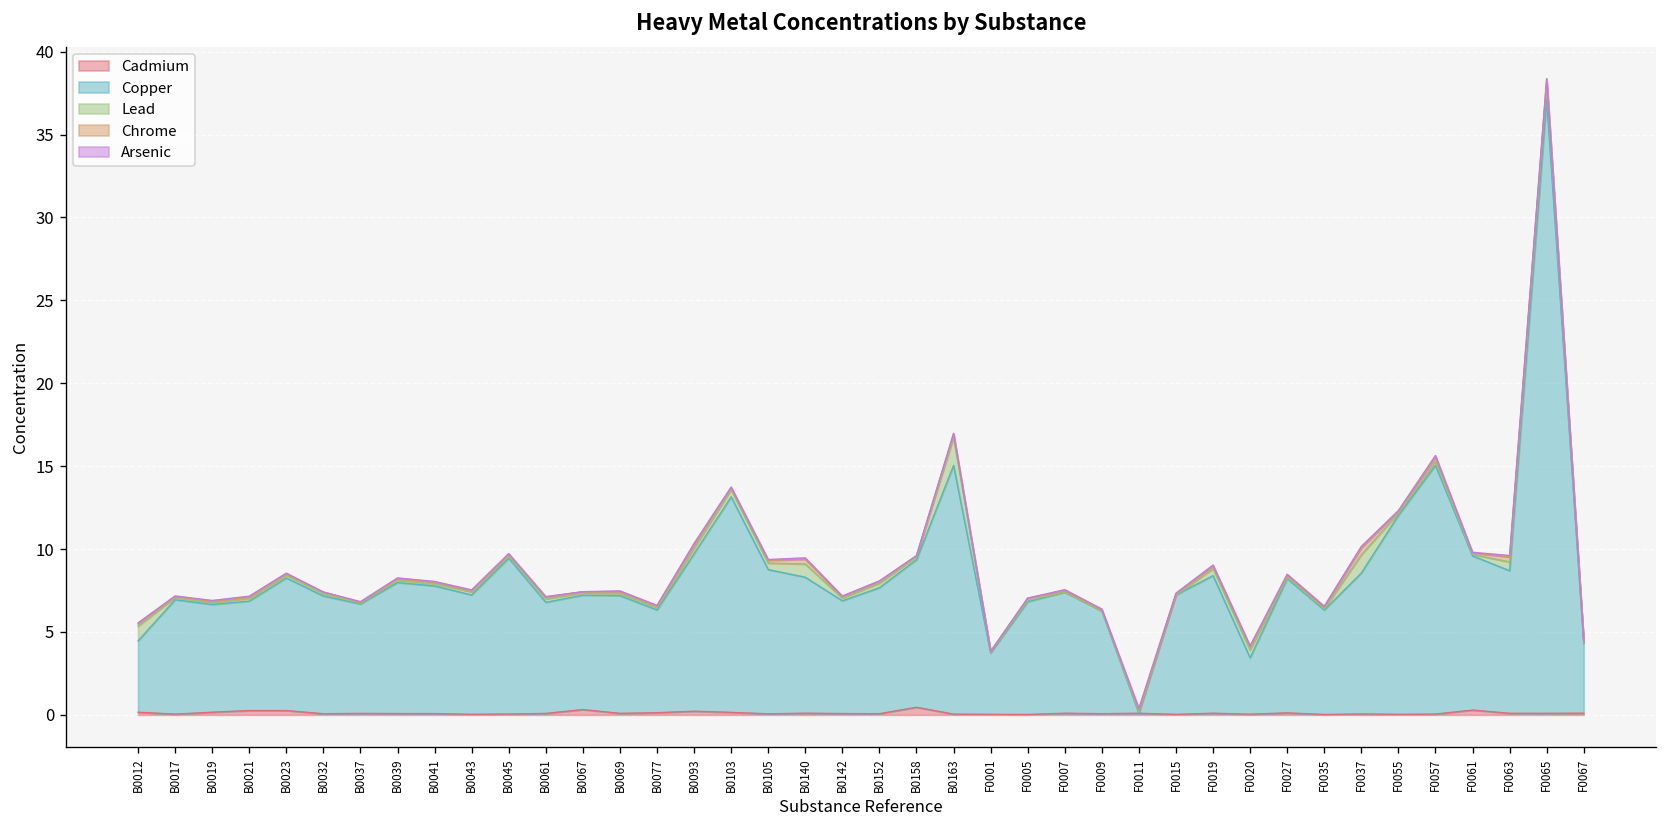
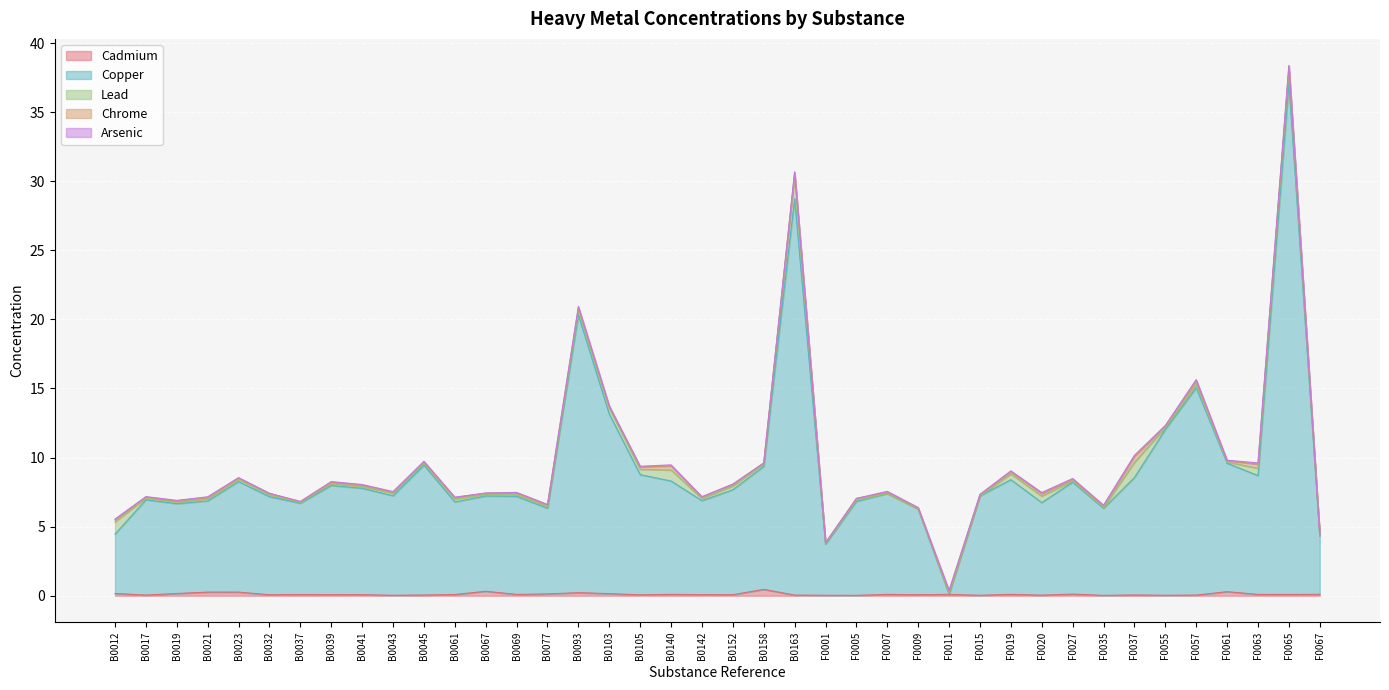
  {
    "Copper": {
      "B0012": 4.3,
      "B0061": 6.7,
-     "B0093": 9.5,
+     "B0093": 20.1,
      "B0103": 13.0,
      "B0105": 8.7,
      "B0140": 8.2,
      "B0152": 7.6,
-     "B0163": 15.0,
+     "B0163": 28.7,
      "F0019": 8.3,
-     "F0020": 3.4,
+     "F0020": 6.7,
      "F0037": 8.5,
      "F0057": 15.0,
      "F0063": 8.6,
      "F0065": 37.0
    }
  }
